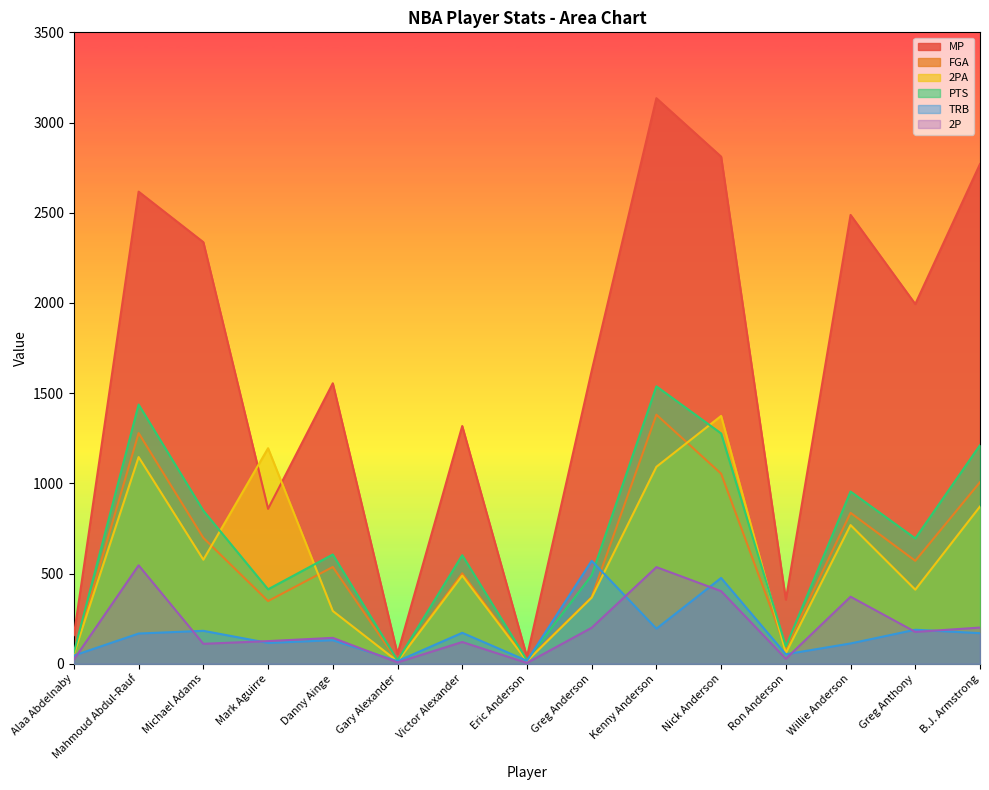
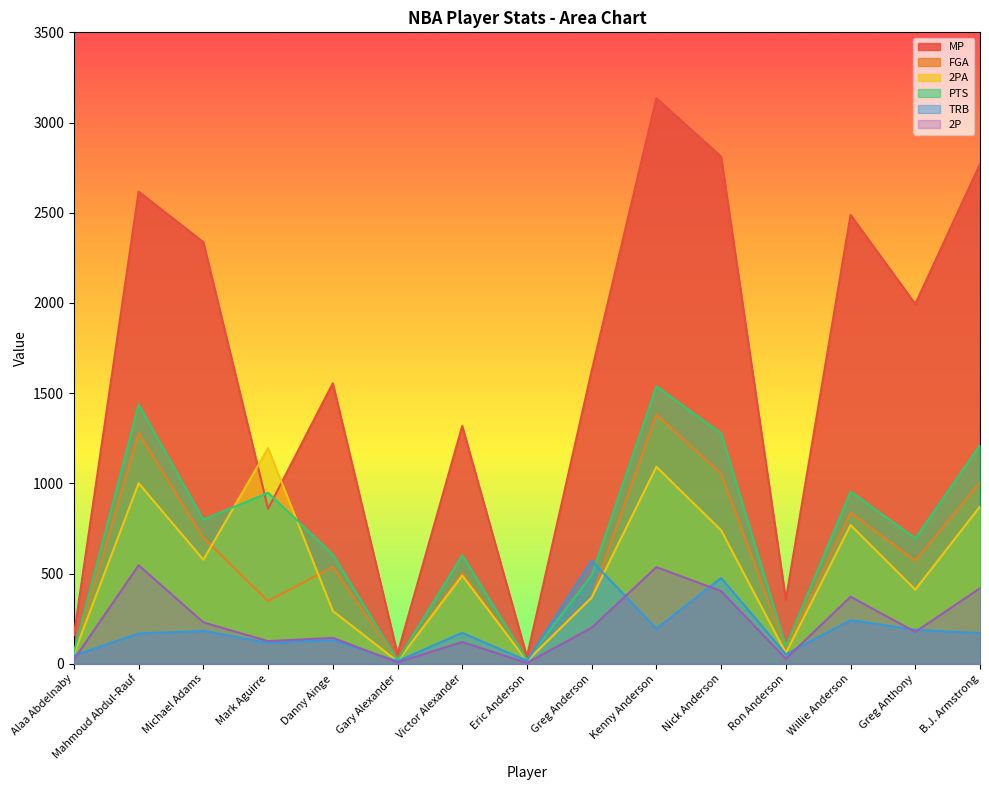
  {
    "2PA": {
-     "Mahmoud Abdul-Rauf": 1150,
+     "Mahmoud Abdul-Rauf": 1000,
      "Michael Adams": 580,
      "Mark Aguirre": 1200,
      "Danny Ainge": 290,
      "Kenny Anderson": 1090,
-     "Nick Anderson": 1370,
+     "Nick Anderson": 740,
      "Willie Anderson": 770,
      "Greg Anthony": 410,
      "B.J. Armstrong": 870
    },
    "PTS": {
      "Mahmoud Abdul-Rauf": 1440,
-     "Michael Adams": 850,
-     "Mark Aguirre": 410,
+     "Michael Adams": 800,
+     "Mark Aguirre": 950,
      "Danny Ainge": 610,
      "Victor Alexander": 600,
      "Greg Anderson": 490,
      "Kenny Anderson": 1540,
      "Nick Anderson": 1280,
      "Willie Anderson": 960,
      "Greg Anthony": 700,
      "B.J. Armstrong": 1210
    },
    "TRB": {
      "Mahmoud Abdul-Rauf": 170,
      "Michael Adams": 180,
      "Victor Alexander": 170,
      "Greg Anderson": 570,
      "Kenny Anderson": 200,
      "Nick Anderson": 480,
-     "Willie Anderson": 110,
+     "Willie Anderson": 240,
      "B.J. Armstrong": 170
    },
    "2P": {
      "Alaa Abdelnaby": 20,
      "Mahmoud Abdul-Rauf": 550,
-     "Michael Adams": 110,
+     "Michael Adams": 230,
      "Victor Alexander": 120,
      "Greg Anderson": 200,
      "Kenny Anderson": 540,
      "Nick Anderson": 400,
      "Ron Anderson": 30,
      "Willie Anderson": 370,
-     "B.J. Armstrong": 200
+     "B.J. Armstrong": 420
    }
  }
